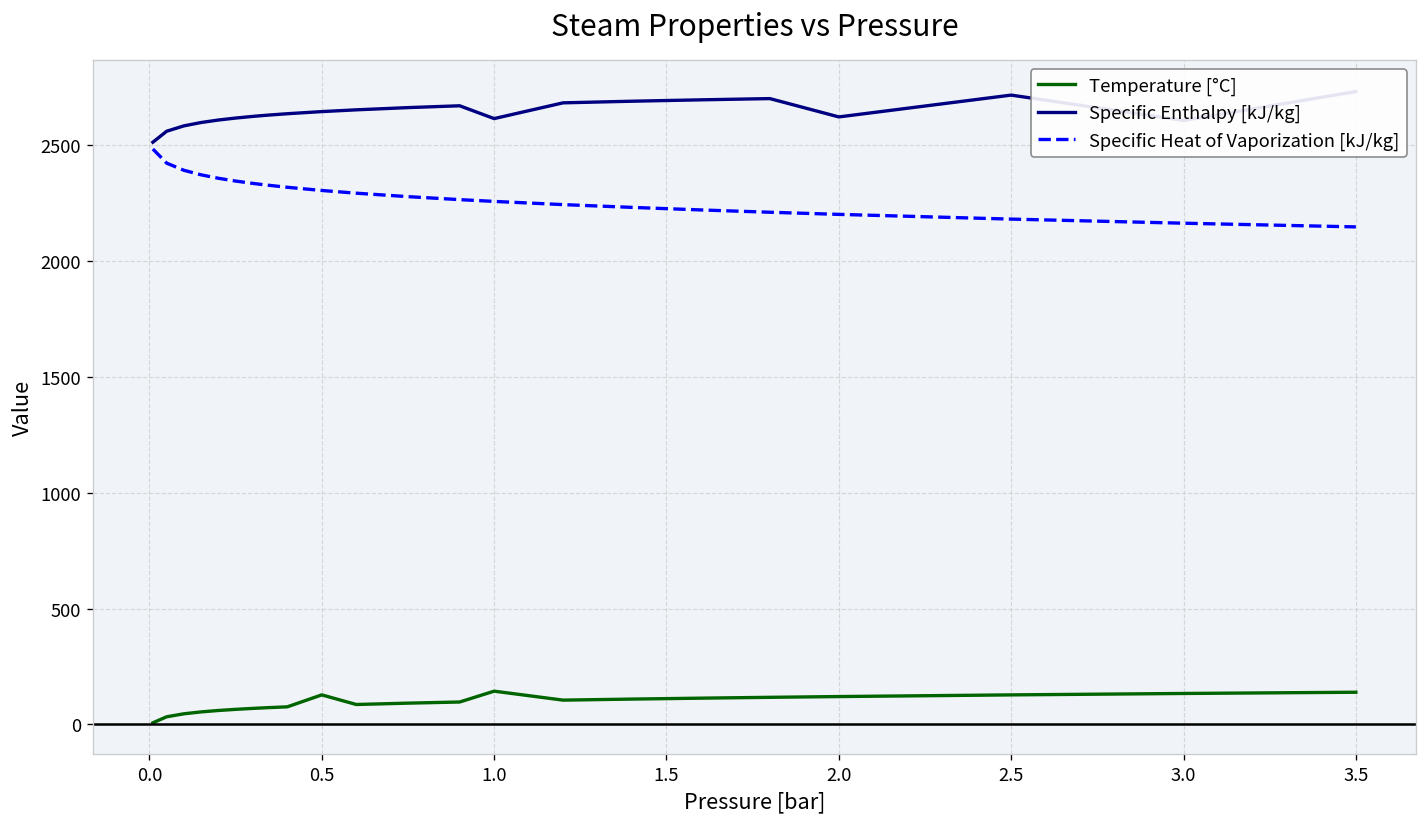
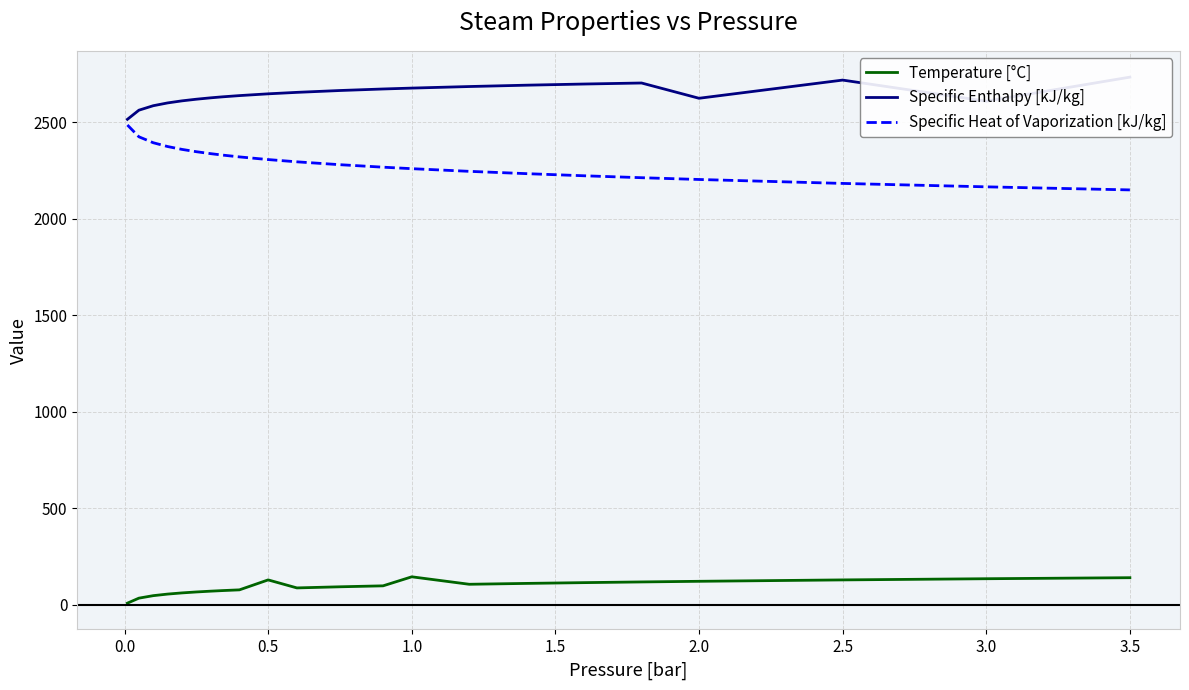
  {
    "Temperature [°C]": {
      "0.5": 130,
      "1.0": 140,
      "2.0": 120,
      "2.5": 130,
      "3.0": 130,
      "3.5": 140
    },
    "Specific Enthalpy [kJ/kg]": {
      "0.5": 2650,
-     "1.0": 2620,
+     "1.0": 2680,
      "2.0": 2620,
      "2.5": 2720
    },
    "Specific Heat of Vaporization [kJ/kg]": {
      "0.5": 2310,
      "1.0": 2260,
      "2.0": 2200,
      "2.5": 2180,
      "3.0": 2160,
      "3.5": 2150
    }
  }
